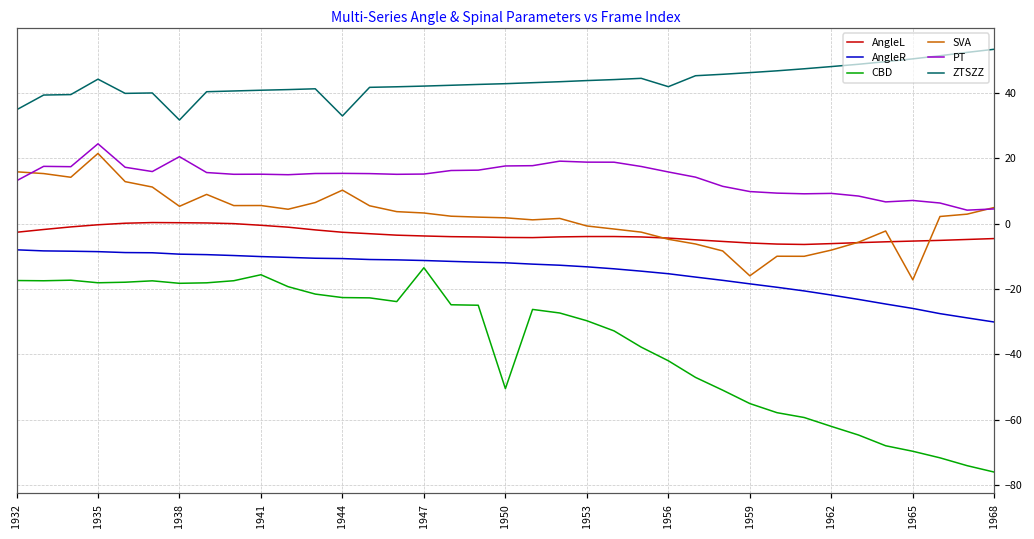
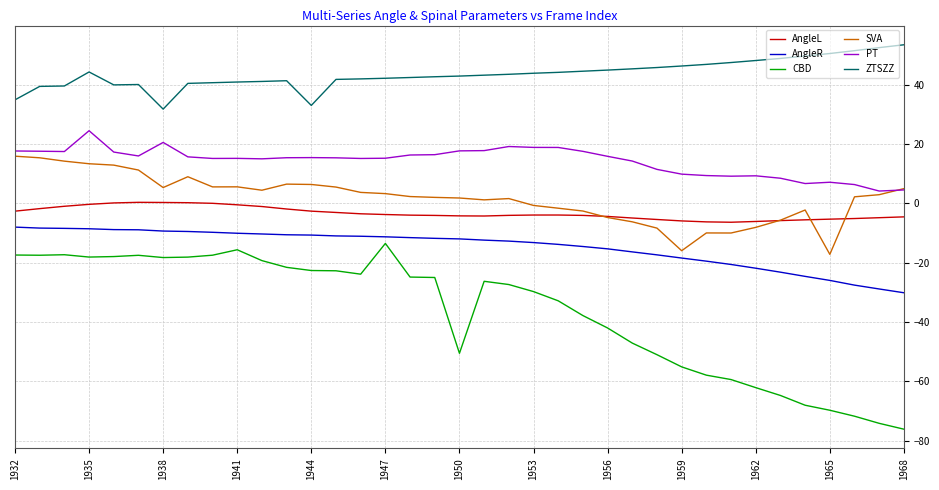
  {
    "AngleL": {
      "1932": -3,
      "1935": 0,
      "1938": 0,
      "1941": 0,
      "1944": -3,
      "1947": -4,
      "1950": -4,
      "1953": -4,
      "1959": -6,
      "1962": -6,
      "1965": -5,
      "1968": -5
    },
    "AngleR": {
      "1932": -8,
      "1935": -9,
      "1938": -9,
      "1941": -10,
      "1944": -11,
      "1947": -11,
      "1950": -12,
      "1953": -13,
      "1956": -15,
      "1959": -18,
      "1962": -22,
      "1965": -26,
      "1968": -30
    },
    "CBD": {
      "1932": -17,
      "1935": -18,
      "1938": -18,
      "1941": -16,
      "1944": -23,
      "1947": -14,
      "1950": -51,
      "1953": -30,
      "1956": -42,
      "1959": -55,
      "1962": -62,
      "1965": -70,
      "1968": -76
    },
    "SVA": {
      "1932": 16,
-     "1935": 22,
+     "1935": 13,
      "1938": 5,
      "1941": 6,
-     "1944": 10,
+     "1944": 6,
      "1947": 3,
      "1950": 2,
      "1953": -1,
      "1959": -16,
      "1962": -8,
      "1965": -17
    },
    "PT": {
-     "1932": 13,
+     "1932": 18,
      "1935": 24,
      "1938": 21,
      "1941": 15,
      "1944": 15,
      "1947": 15,
      "1950": 18,
      "1953": 19,
      "1956": 16,
      "1959": 10,
      "1962": 9,
      "1965": 7
    },
    "ZTSZZ": {
      "1932": 35,
      "1935": 44,
      "1938": 32,
      "1941": 41,
      "1944": 33,
      "1947": 42,
      "1950": 43,
      "1953": 44,
-     "1956": 42,
+     "1956": 45,
      "1959": 46,
      "1962": 48,
      "1968": 53
    }
  }
